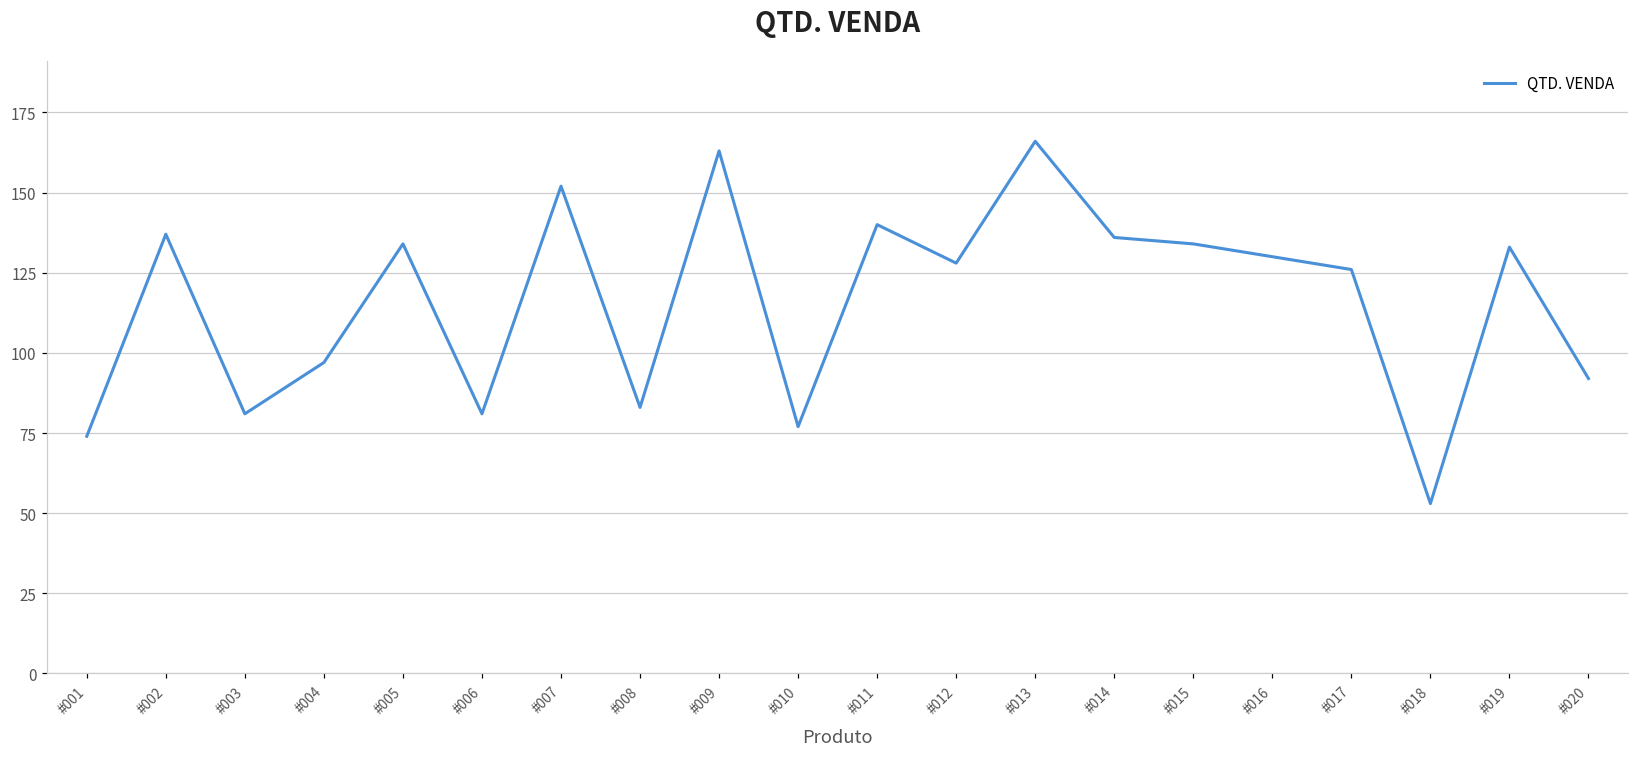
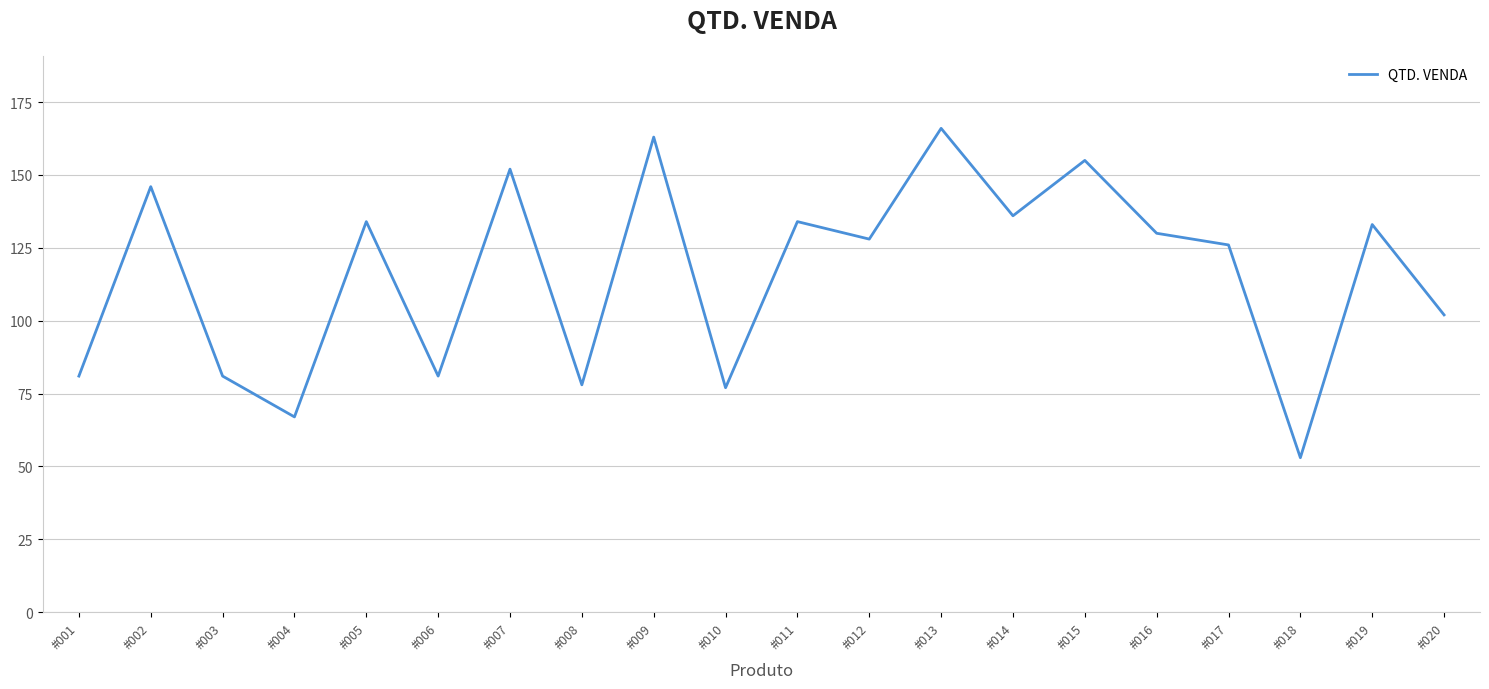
  {
-   "#001": 74,
-   "#002": 137,
+   "#001": 81,
+   "#002": 146,
    "#003": 81,
-   "#004": 97,
+   "#004": 67,
    "#005": 134,
    "#006": 81,
    "#007": 152,
-   "#008": 83,
+   "#008": 78,
    "#009": 163,
    "#010": 77,
-   "#011": 140,
+   "#011": 134,
    "#012": 128,
    "#013": 166,
    "#014": 136,
-   "#015": 134,
+   "#015": 155,
    "#016": 130,
    "#017": 126,
    "#018": 53,
    "#019": 133,
-   "#020": 92
+   "#020": 102
  }
